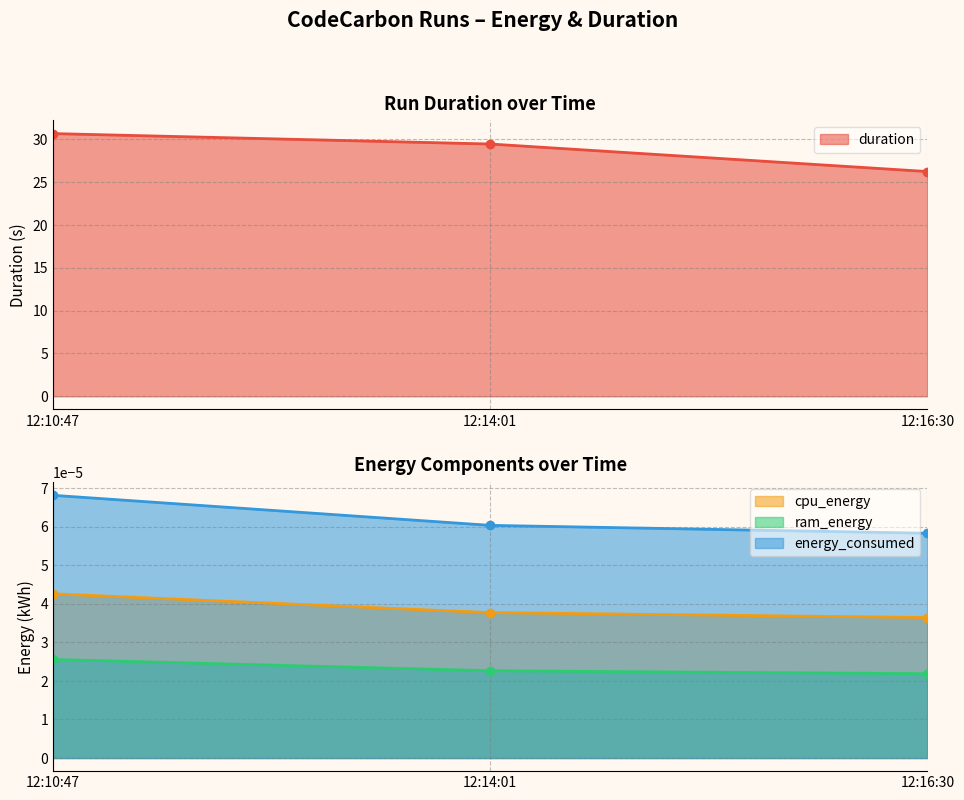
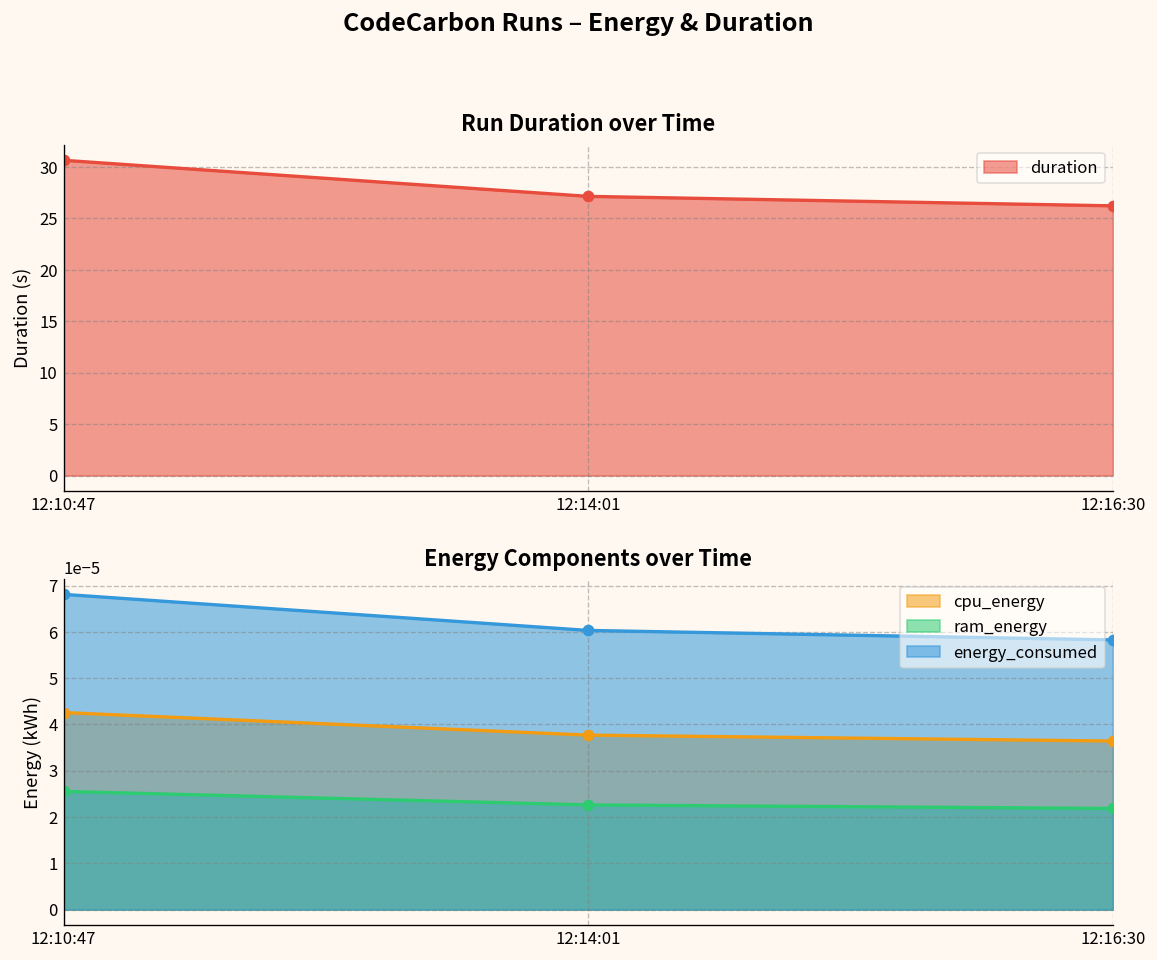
  {
    "Run Duration over Time": {
      "12:10:47": 31,
-     "12:14:01": 29,
+     "12:14:01": 27,
      "12:16:30": 26
    },
    "Energy Components over Time": {
      "cpu_energy": {
        "12:10:47": 0.000043,
        "12:14:01": 0.000038,
        "12:16:30": 0.000036
      },
      "ram_energy": {
        "12:10:47": 0.000026,
        "12:14:01": 0.000023,
        "12:16:30": 0.000022
      },
      "energy_consumed": {
        "12:10:47": 0.000068,
        "12:14:01": 0.000060,
        "12:16:30": 0.000058
      }
    }
  }
